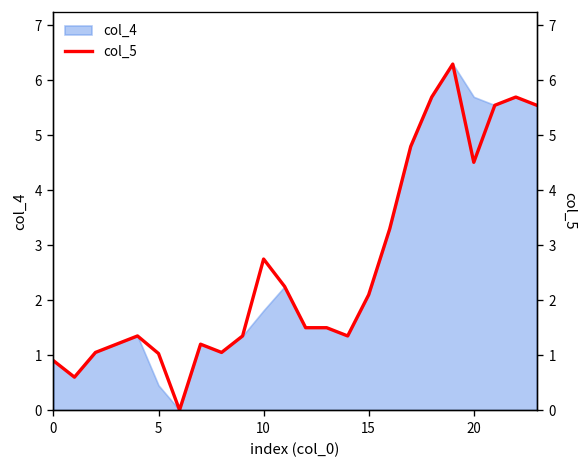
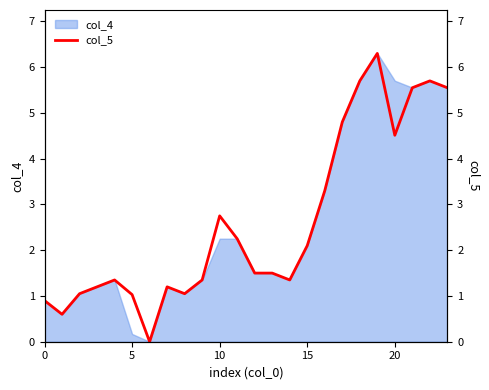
  {
    "col_4": {
-     "5": 0.5,
-     "10": 1.8,
+     "5": 0.2,
+     "10": 2.3,
      "20": 5.7
    },
    "col_5": {
      "5": 1.0,
      "10": 2.7,
      "20": 4.5
    }
  }
